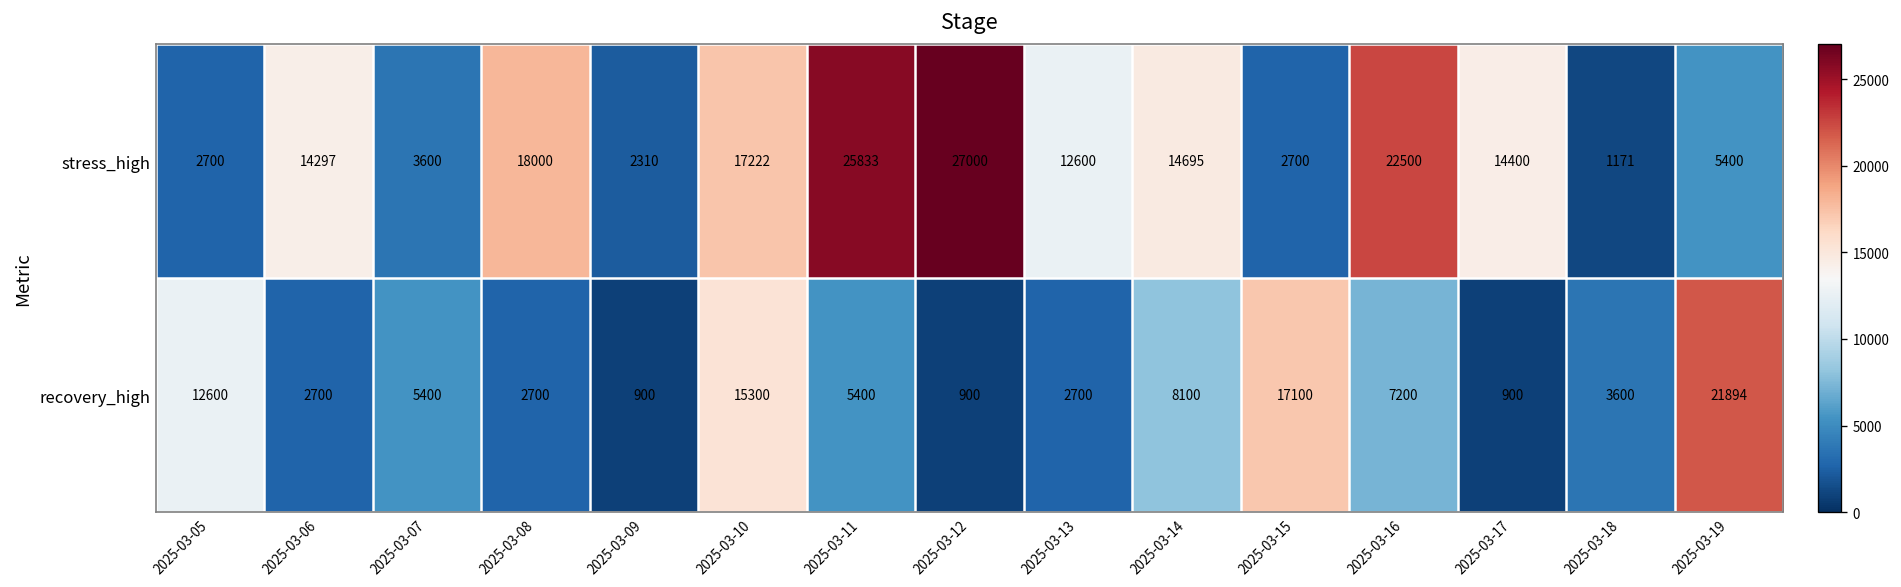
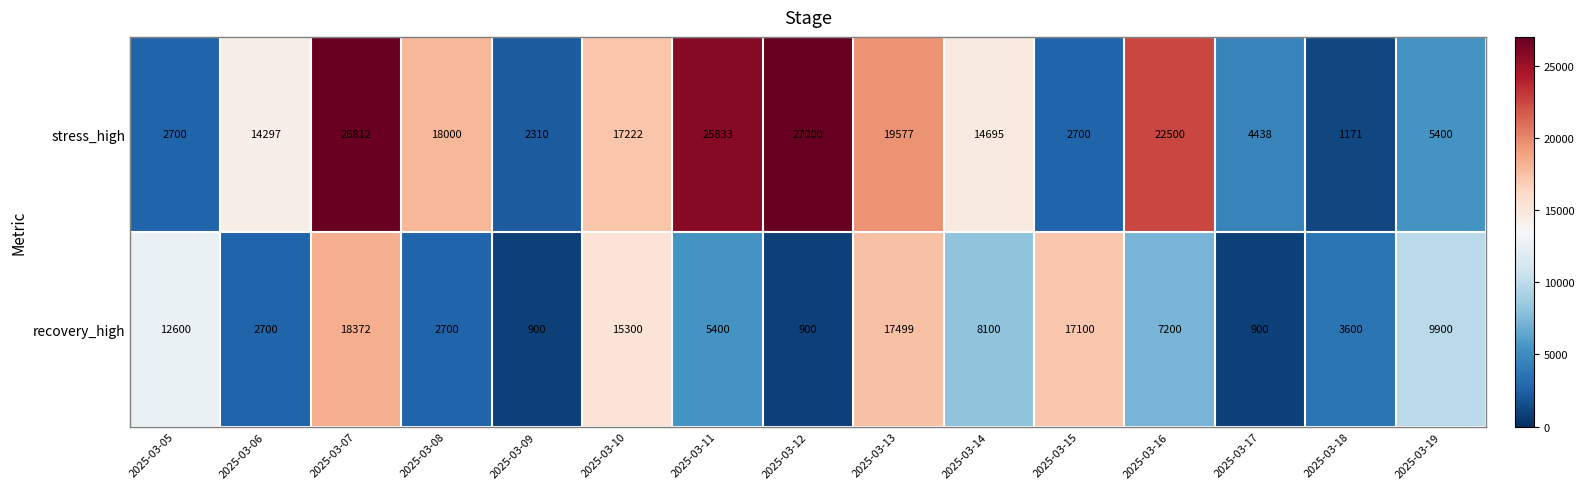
  {
    "stress_high": {
      "2025-03-05": 2700,
      "2025-03-06": 14297,
-     "2025-03-07": 3600,
+     "2025-03-07": 26812,
      "2025-03-08": 18000,
      "2025-03-09": 2310,
      "2025-03-10": 17222,
      "2025-03-11": 25833,
      "2025-03-12": 27000,
-     "2025-03-13": 12600,
+     "2025-03-13": 19577,
      "2025-03-14": 14695,
      "2025-03-15": 2700,
      "2025-03-16": 22500,
-     "2025-03-17": 14400,
+     "2025-03-17": 4438,
      "2025-03-18": 1171,
      "2025-03-19": 5400
    },
    "recovery_high": {
      "2025-03-05": 12600,
      "2025-03-06": 2700,
-     "2025-03-07": 5400,
+     "2025-03-07": 18372,
      "2025-03-08": 2700,
      "2025-03-09": 900,
      "2025-03-10": 15300,
      "2025-03-11": 5400,
      "2025-03-12": 900,
-     "2025-03-13": 2700,
+     "2025-03-13": 17499,
      "2025-03-14": 8100,
      "2025-03-15": 17100,
      "2025-03-16": 7200,
      "2025-03-17": 900,
      "2025-03-18": 3600,
-     "2025-03-19": 21894
+     "2025-03-19": 9900
    }
  }
